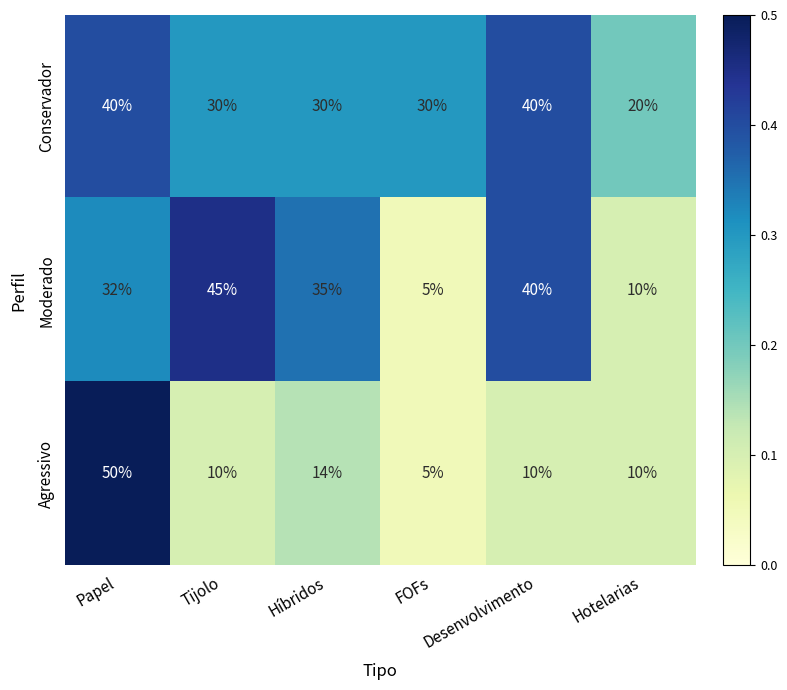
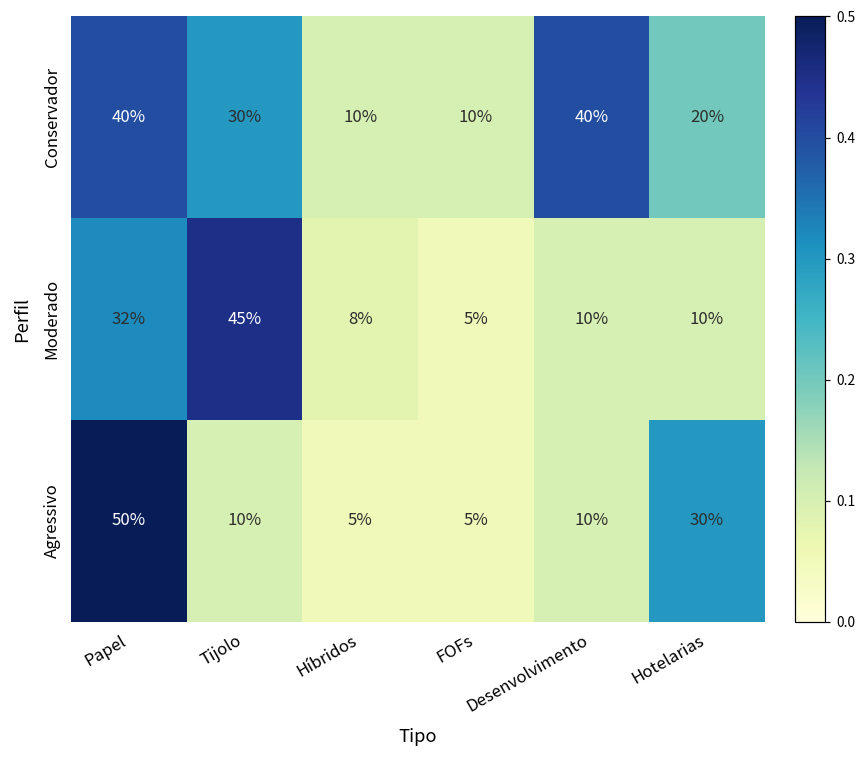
  {
    "Conservador": {
      "Papel": "40%",
      "Tijolo": "30%",
-     "Híbridos": "30%",
-     "FOFs": "30%",
+     "Híbridos": "10%",
+     "FOFs": "10%",
      "Desenvolvimento": "40%",
      "Hotelarias": "20%"
    },
    "Moderado": {
      "Papel": "32%",
      "Tijolo": "45%",
-     "Híbridos": "35%",
+     "Híbridos": "8%",
      "FOFs": "5%",
-     "Desenvolvimento": "40%",
+     "Desenvolvimento": "10%",
      "Hotelarias": "10%"
    },
    "Agressivo": {
      "Papel": "50%",
      "Tijolo": "10%",
-     "Híbridos": "14%",
+     "Híbridos": "5%",
      "FOFs": "5%",
      "Desenvolvimento": "10%",
-     "Hotelarias": "10%"
+     "Hotelarias": "30%"
    }
  }
